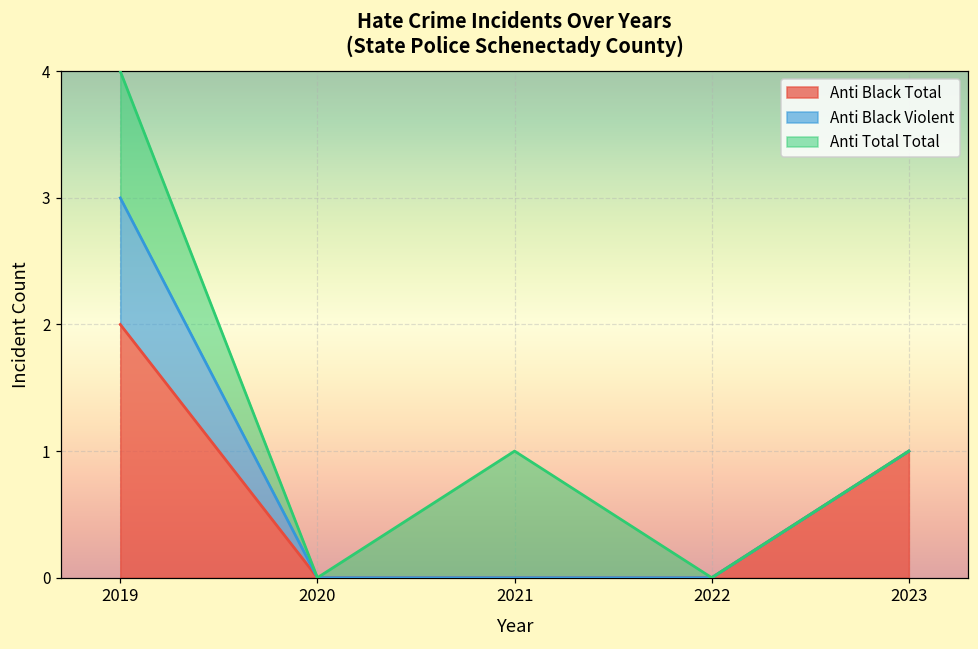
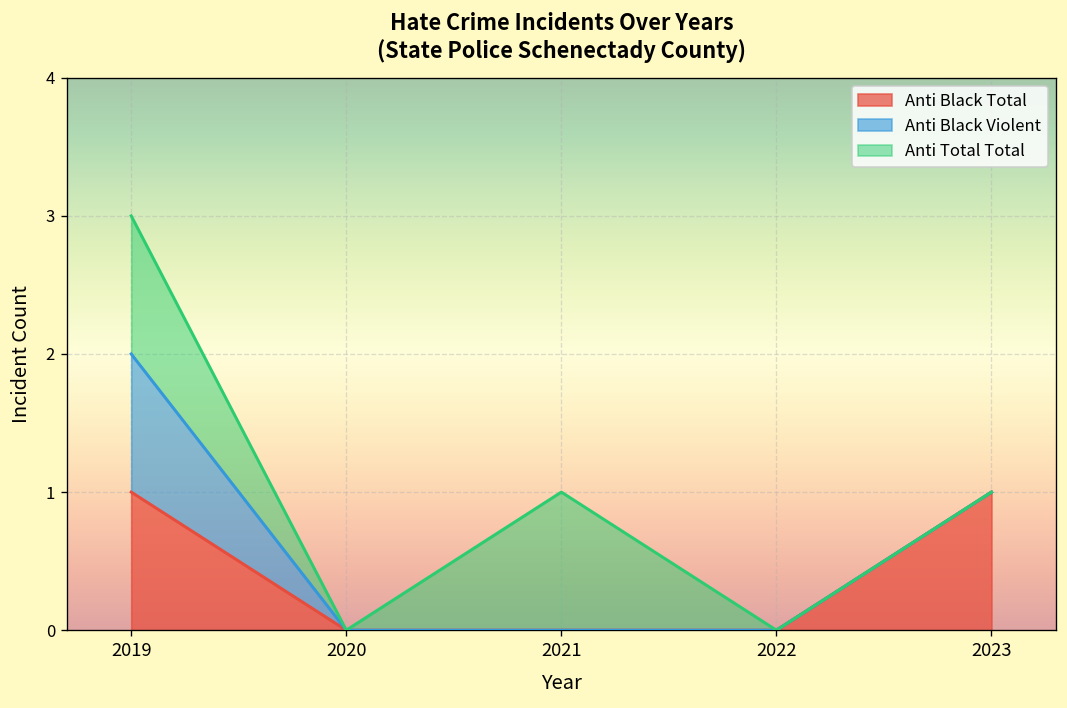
  {
    "Anti Black Total": {
-     "2019": 2
+     "2019": 1
    },
    "Anti Black Violent": {
      "2019": 1
    },
    "Anti Total Total": {
      "2019": 1,
      "2021": 1
    }
  }
